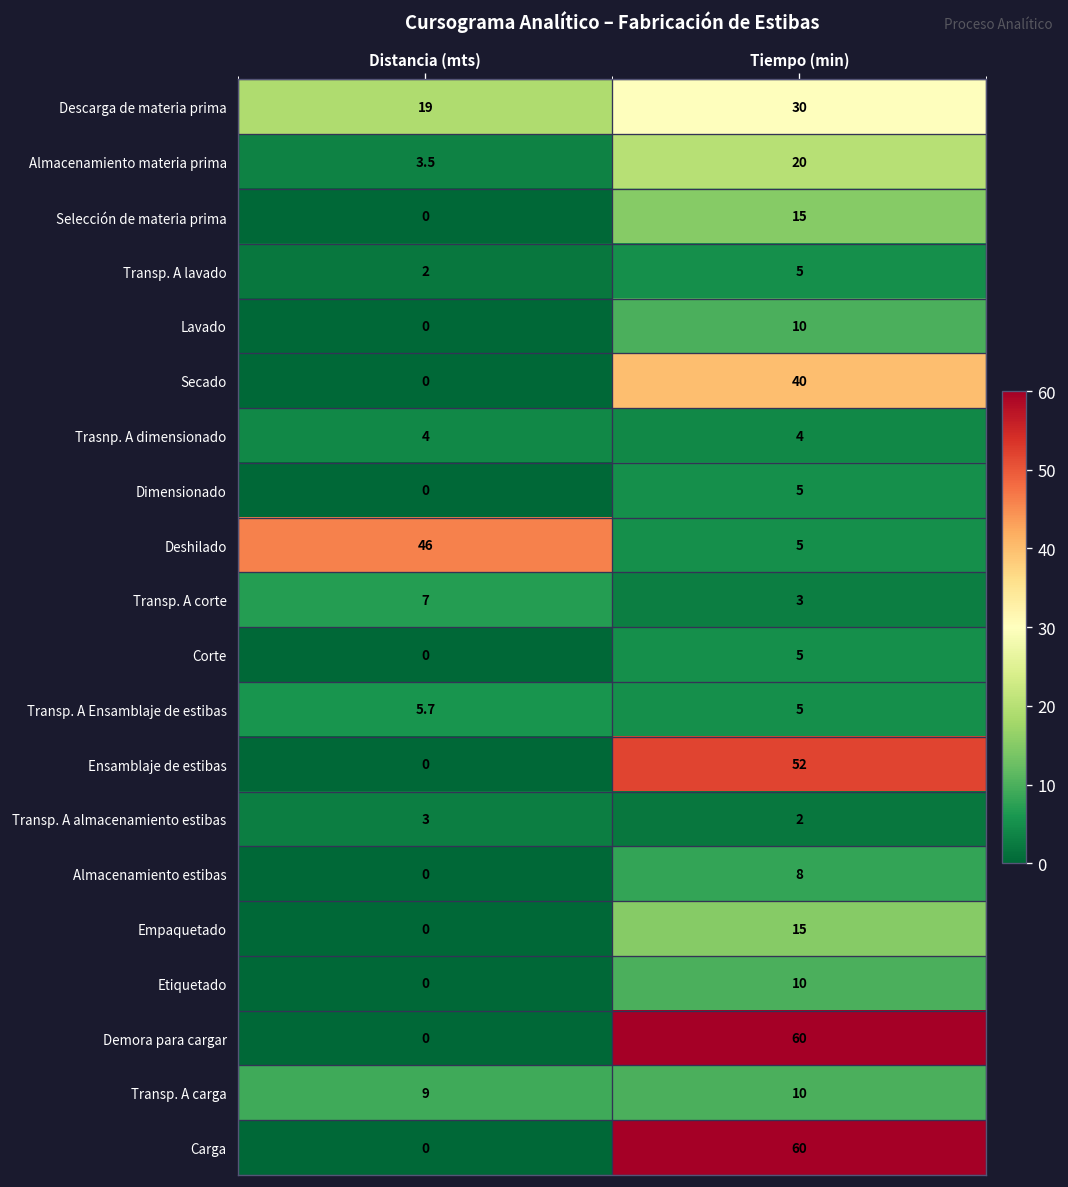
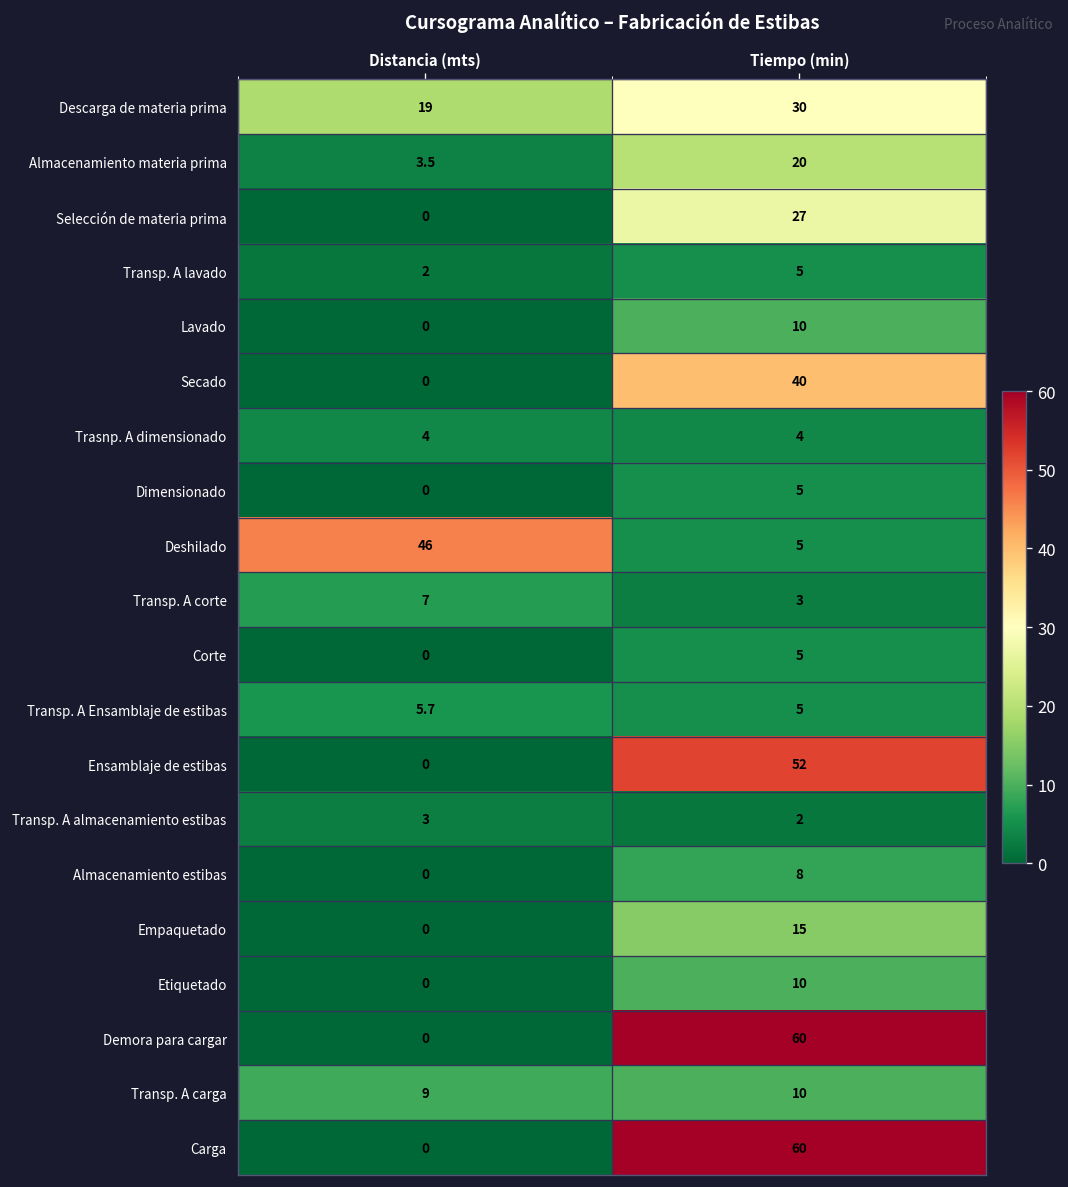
  {
    "Descarga de materia prima": {
      "Distancia (mts)": 19,
      "Tiempo (min)": 30
    },
    "Almacenamiento materia prima": {
      "Distancia (mts)": 3.5,
      "Tiempo (min)": 20
    },
    "Selección de materia prima": {
      "Distancia (mts)": 0,
-     "Tiempo (min)": 15
+     "Tiempo (min)": 27
    },
    "Transp. A lavado": {
      "Distancia (mts)": 2,
      "Tiempo (min)": 5
    },
    "Lavado": {
      "Distancia (mts)": 0,
      "Tiempo (min)": 10
    },
    "Secado": {
      "Distancia (mts)": 0,
      "Tiempo (min)": 40
    },
    "Trasnp. A dimensionado": {
      "Distancia (mts)": 4,
      "Tiempo (min)": 4
    },
    "Dimensionado": {
      "Distancia (mts)": 0,
      "Tiempo (min)": 5
    },
    "Deshilado": {
      "Distancia (mts)": 46,
      "Tiempo (min)": 5
    },
    "Transp. A corte": {
      "Distancia (mts)": 7,
      "Tiempo (min)": 3
    },
    "Corte": {
      "Distancia (mts)": 0,
      "Tiempo (min)": 5
    },
    "Transp. A Ensamblaje de estibas": {
      "Distancia (mts)": 5.7,
      "Tiempo (min)": 5
    },
    "Ensamblaje de estibas": {
      "Distancia (mts)": 0,
      "Tiempo (min)": 52
    },
    "Transp. A almacenamiento estibas": {
      "Distancia (mts)": 3,
      "Tiempo (min)": 2
    },
    "Almacenamiento estibas": {
      "Distancia (mts)": 0,
      "Tiempo (min)": 8
    },
    "Empaquetado": {
      "Distancia (mts)": 0,
      "Tiempo (min)": 15
    },
    "Etiquetado": {
      "Distancia (mts)": 0,
      "Tiempo (min)": 10
    },
    "Demora para cargar": {
      "Distancia (mts)": 0,
      "Tiempo (min)": 60
    },
    "Transp. A carga": {
      "Distancia (mts)": 9,
      "Tiempo (min)": 10
    },
    "Carga": {
      "Distancia (mts)": 0,
      "Tiempo (min)": 60
    }
  }
